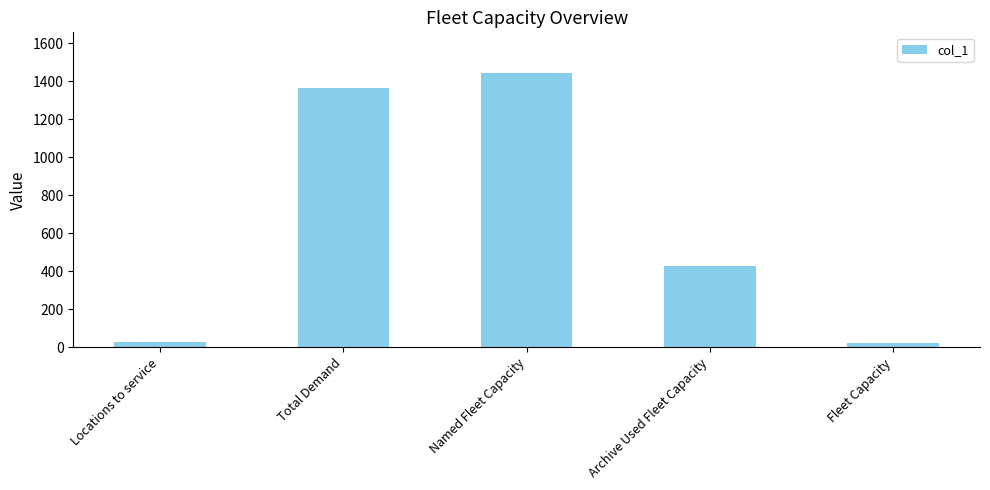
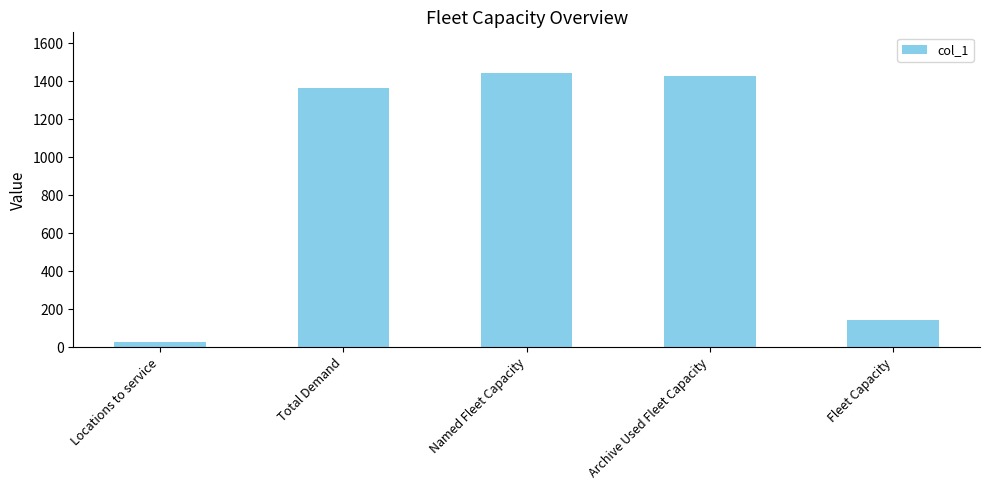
  {
    "Locations to service": 30,
    "Total Demand": 1370,
    "Named Fleet Capacity": 1440,
-   "Archive Used Fleet Capacity": 430,
-   "Fleet Capacity": 30
+   "Archive Used Fleet Capacity": 1430,
+   "Fleet Capacity": 150
  }
